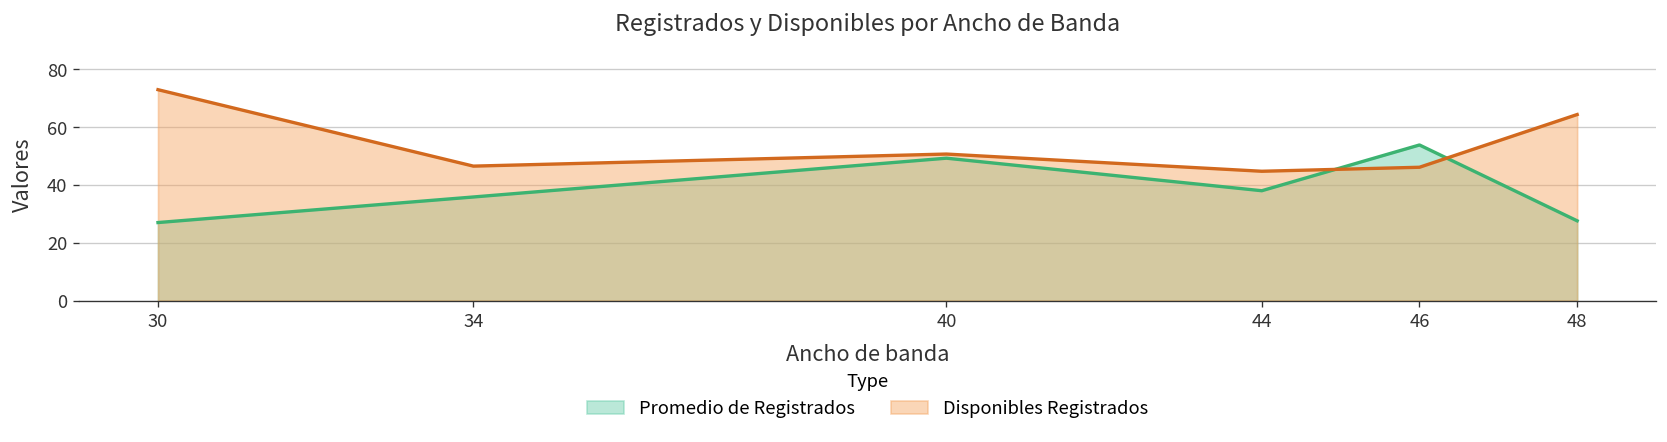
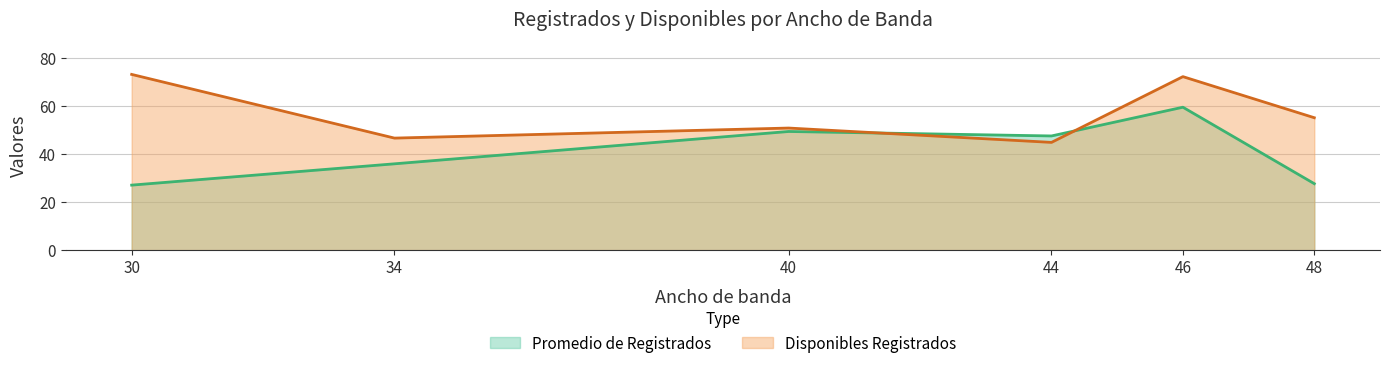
  {
    "Promedio de Registrados": {
      "30": 27,
      "34": 36,
      "40": 49,
-     "44": 38,
-     "46": 54,
+     "44": 47,
+     "46": 59,
      "48": 28
    },
    "Disponibles Registrados": {
      "30": 73,
      "34": 47,
      "40": 51,
      "44": 45,
-     "46": 46,
-     "48": 64
+     "46": 72,
+     "48": 55
    }
  }
